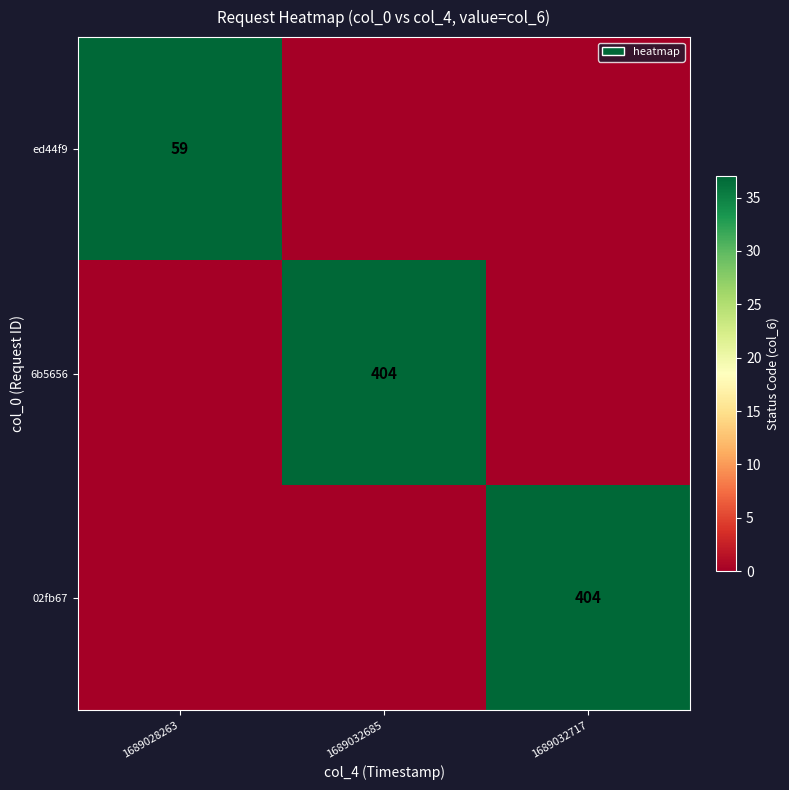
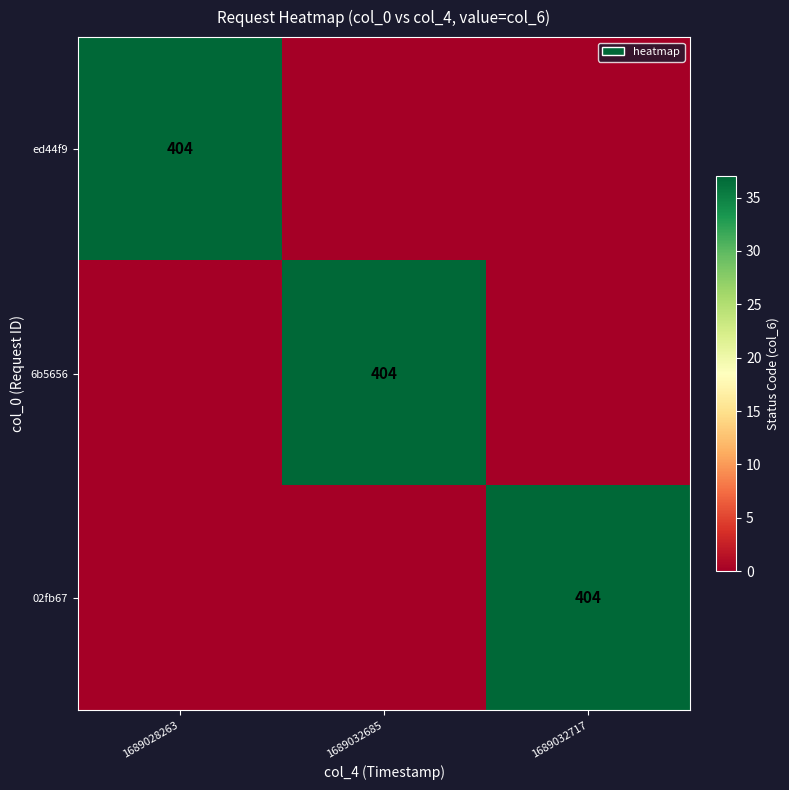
  {
    "ed44f9": {
-     "1689028263": 59
+     "1689028263": 404
    },
    "6b5656": {
      "1689032685": 404
    },
    "02fb67": {
      "1689032717": 404
    }
  }
